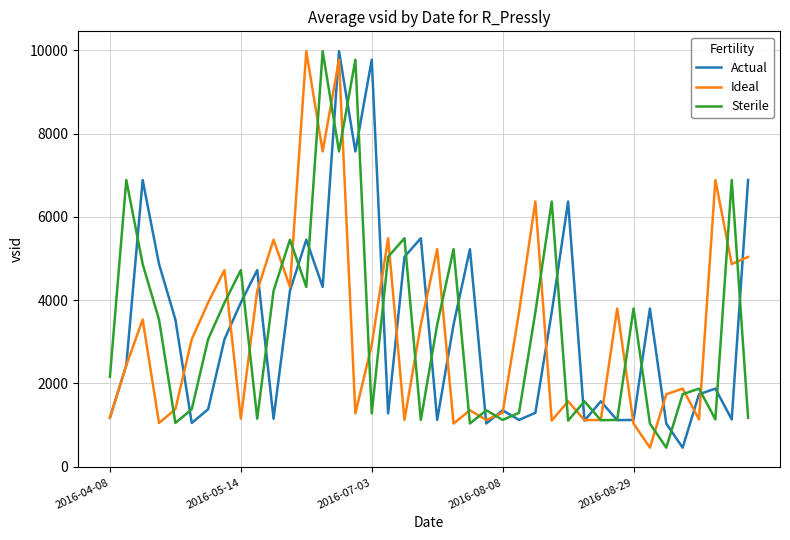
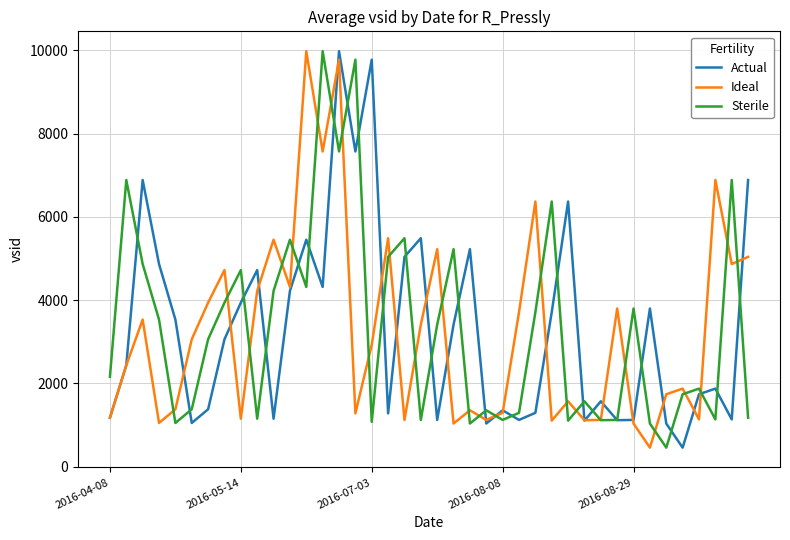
  {
    "Actual": {
      "2016-07-03": 9800
    },
    "Ideal": {
      "2016-07-03": 2900
    },
    "Sterile": {
      "2016-04-08": 2200,
-     "2016-07-03": 1300,
+     "2016-07-03": 1100,
      "2016-08-08": 1100
    }
  }
